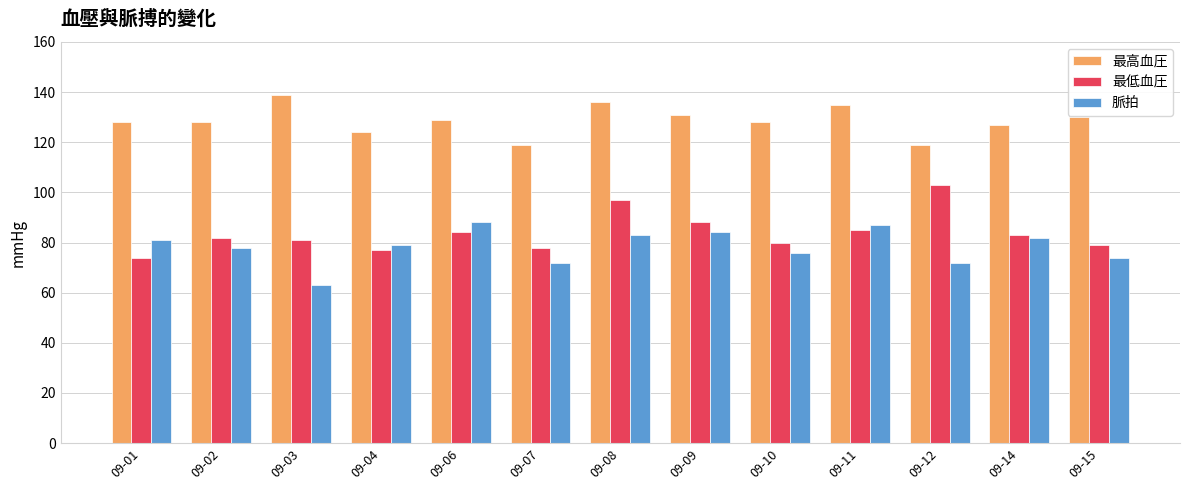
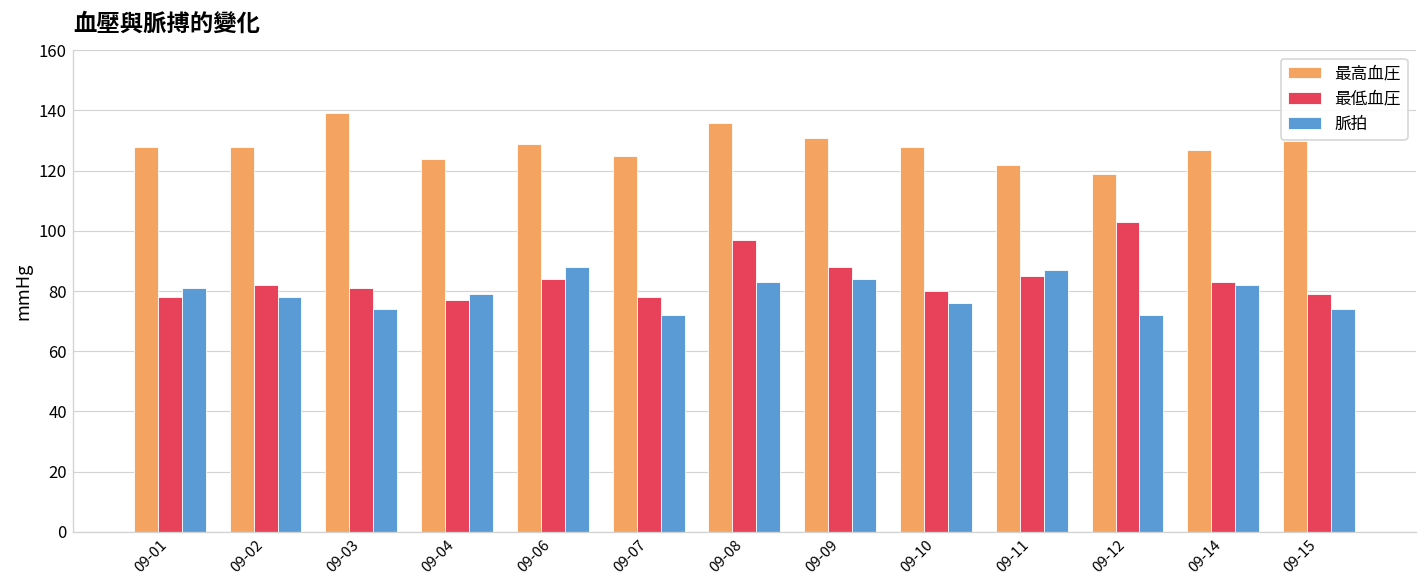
  {
    "最高血圧": {
      "09-01": 128,
      "09-02": 128,
      "09-03": 139,
      "09-04": 124,
      "09-06": 129,
-     "09-07": 119,
+     "09-07": 125,
      "09-08": 136,
      "09-09": 131,
      "09-10": 128,
-     "09-11": 135,
+     "09-11": 122,
      "09-12": 119,
      "09-14": 127,
      "09-15": 130
    },
    "最低血圧": {
-     "09-01": 74,
+     "09-01": 78,
      "09-02": 82,
      "09-03": 81,
      "09-04": 77,
      "09-06": 84,
      "09-07": 78,
      "09-08": 97,
      "09-09": 88,
      "09-10": 80,
      "09-11": 85,
      "09-12": 103,
      "09-14": 83,
      "09-15": 79
    },
    "脈拍": {
      "09-01": 81,
      "09-02": 78,
-     "09-03": 63,
+     "09-03": 74,
      "09-04": 79,
      "09-06": 88,
      "09-07": 72,
      "09-08": 83,
      "09-09": 84,
      "09-10": 76,
      "09-11": 87,
      "09-12": 72,
      "09-14": 82,
      "09-15": 74
    }
  }
